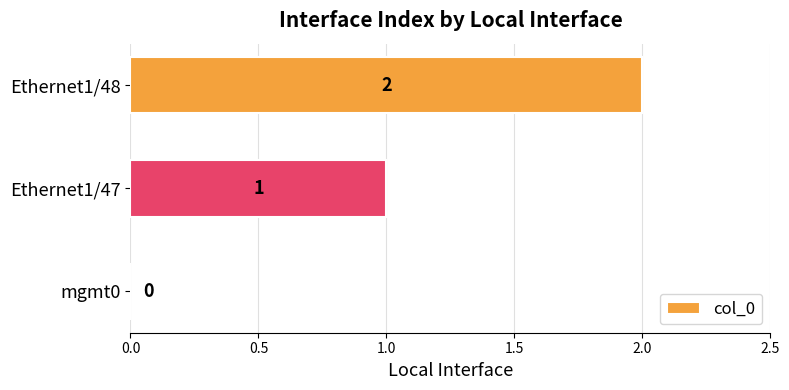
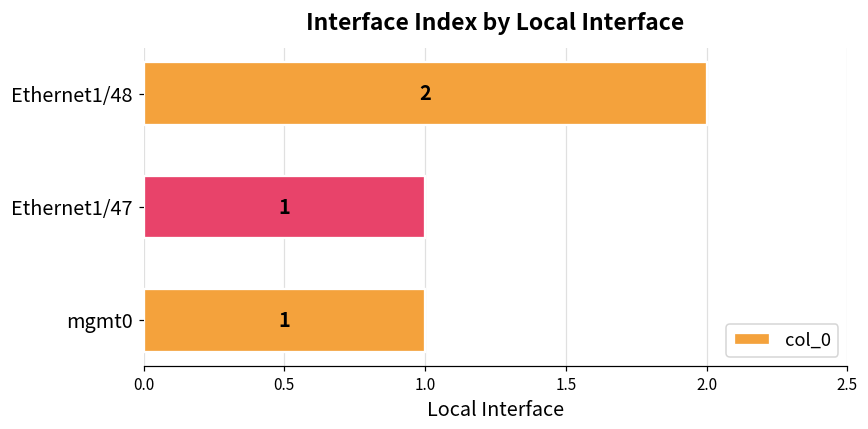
  {
    "Ethernet1/48": 2,
    "Ethernet1/47": 1,
-   "mgmt0": 0
+   "mgmt0": 1
  }
